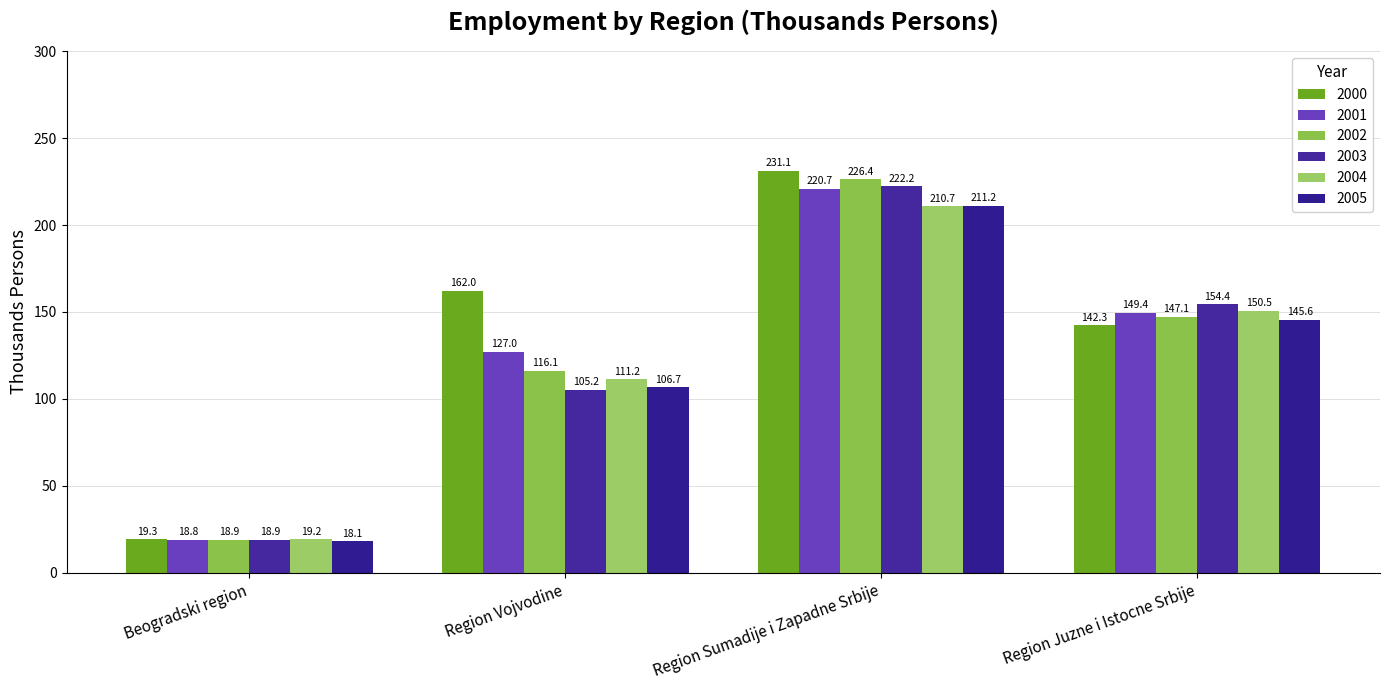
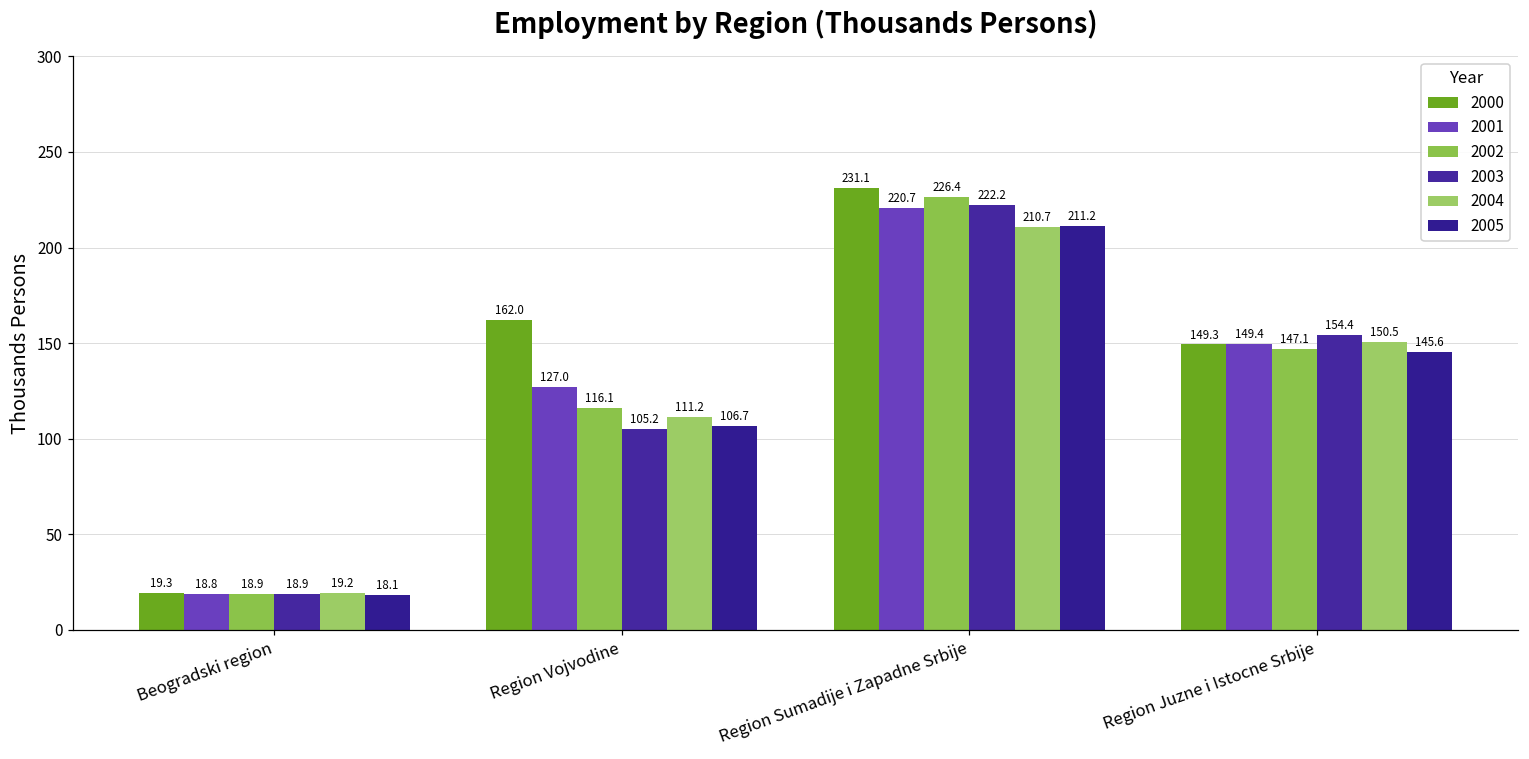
  {
    "2000": {
      "Beogradski region": 19.3,
      "Region Vojvodine": 162.0,
      "Region Sumadije i Zapadne Srbije": 231.1,
-     "Region Juzne i Istocne Srbije": 142.3
+     "Region Juzne i Istocne Srbije": 149.3
    }
  }
